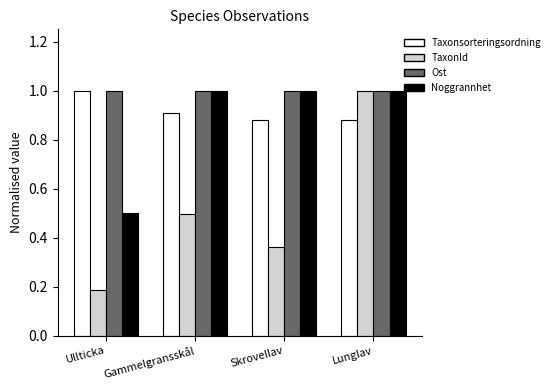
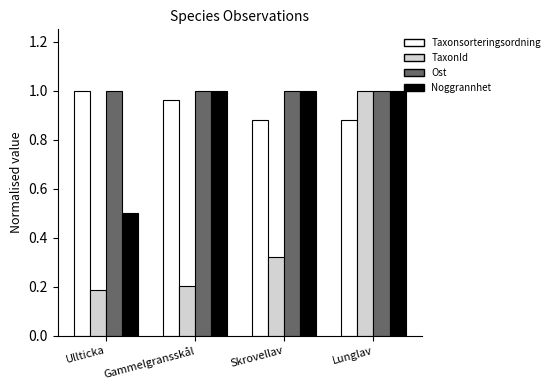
  {
    "Taxonsorteringsordning": {
      "Ullticka": 1.00,
-     "Gammelgransskål": 0.91,
+     "Gammelgransskål": 0.96,
      "Skrovellav": 0.88,
      "Lunglav": 0.88
    },
    "TaxonId": {
      "Ullticka": 0.19,
-     "Gammelgransskål": 0.50,
-     "Skrovellav": 0.36,
+     "Gammelgransskål": 0.20,
+     "Skrovellav": 0.32,
      "Lunglav": 1.00
    },
    "Ost": {
      "Ullticka": 1.00,
      "Gammelgransskål": 1.00,
      "Skrovellav": 1.00,
      "Lunglav": 1.00
    },
    "Noggrannhet": {
      "Ullticka": 0.50,
      "Gammelgransskål": 1.00,
      "Skrovellav": 1.00,
      "Lunglav": 1.00
    }
  }
